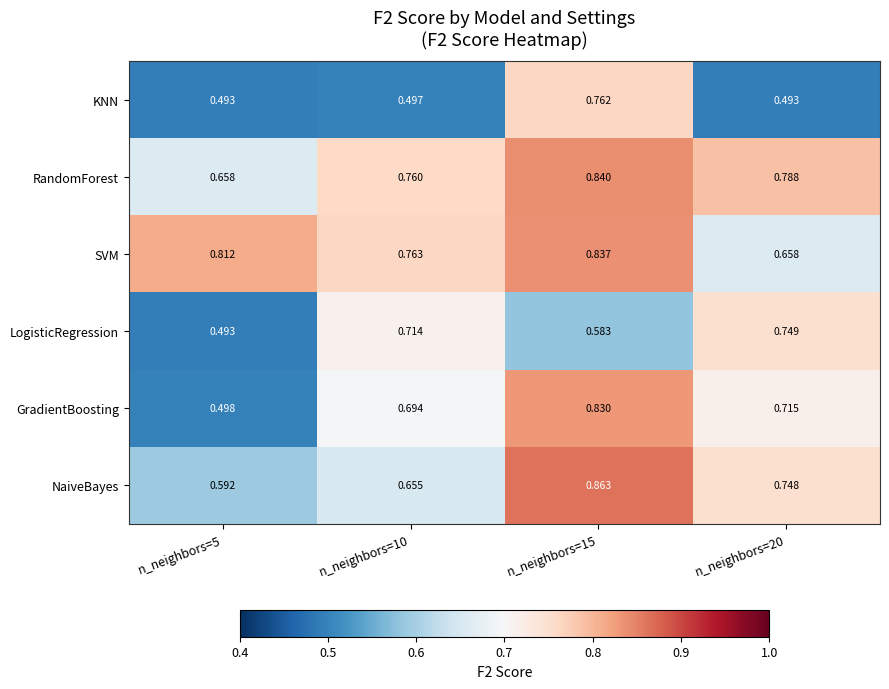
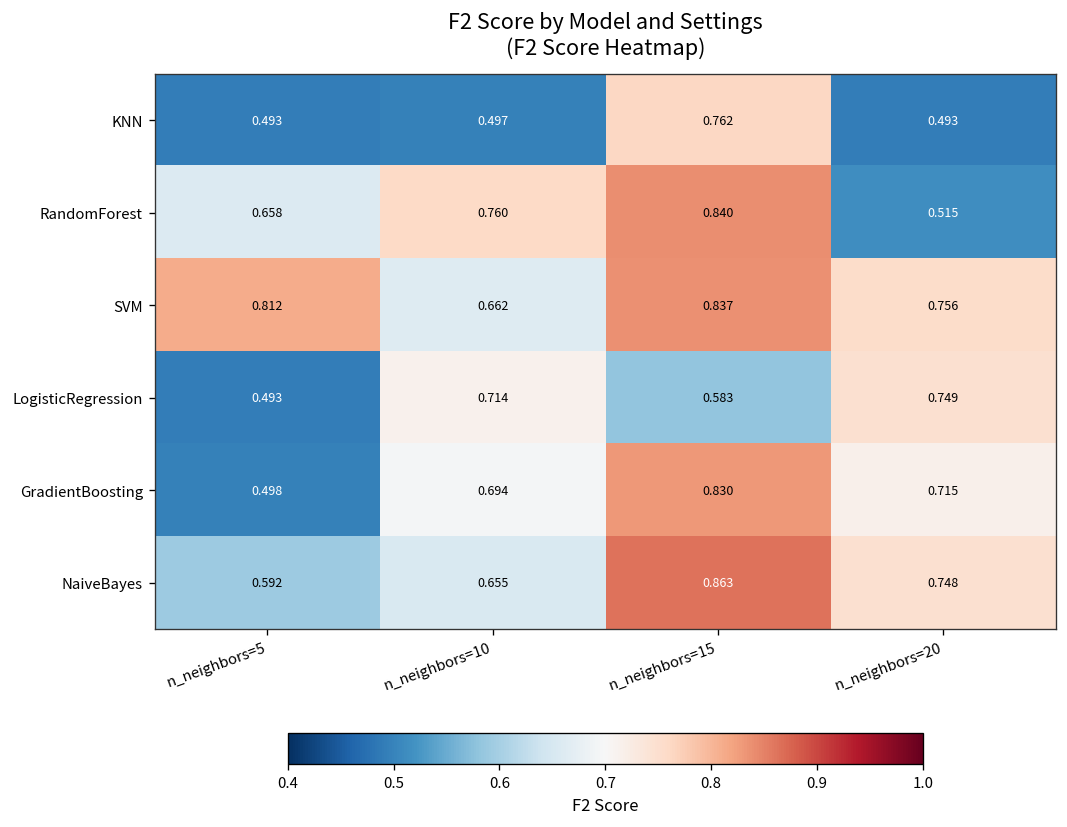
  {
    "KNN": {
      "n_neighbors=5": 0.493,
      "n_neighbors=10": 0.497,
      "n_neighbors=15": 0.762,
      "n_neighbors=20": 0.493
    },
    "RandomForest": {
      "n_neighbors=5": 0.658,
      "n_neighbors=10": 0.760,
      "n_neighbors=15": 0.840,
-     "n_neighbors=20": 0.788
+     "n_neighbors=20": 0.515
    },
    "SVM": {
      "n_neighbors=5": 0.812,
-     "n_neighbors=10": 0.763,
+     "n_neighbors=10": 0.662,
      "n_neighbors=15": 0.837,
-     "n_neighbors=20": 0.658
+     "n_neighbors=20": 0.756
    },
    "LogisticRegression": {
      "n_neighbors=5": 0.493,
      "n_neighbors=10": 0.714,
      "n_neighbors=15": 0.583,
      "n_neighbors=20": 0.749
    },
    "GradientBoosting": {
      "n_neighbors=5": 0.498,
      "n_neighbors=10": 0.694,
      "n_neighbors=15": 0.830,
      "n_neighbors=20": 0.715
    },
    "NaiveBayes": {
      "n_neighbors=5": 0.592,
      "n_neighbors=10": 0.655,
      "n_neighbors=15": 0.863,
      "n_neighbors=20": 0.748
    }
  }
